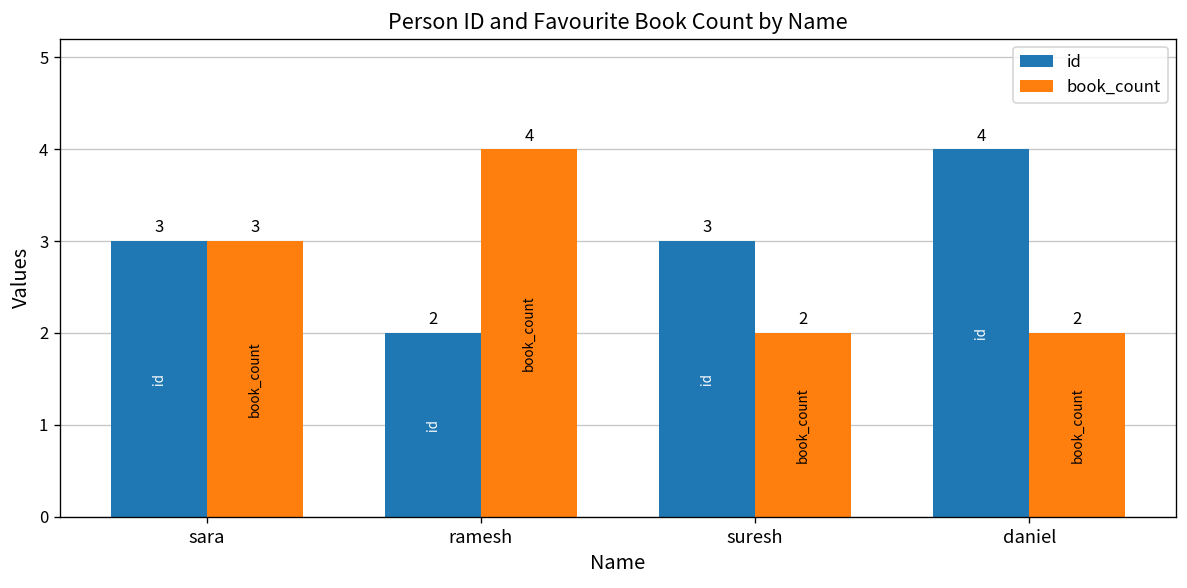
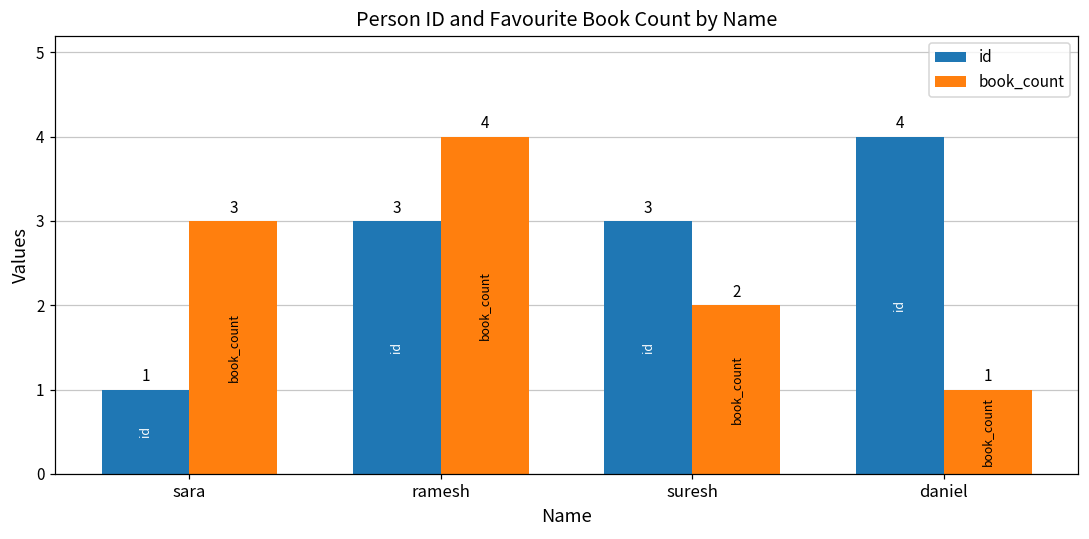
  {
    "id": {
-     "sara": 3,
-     "ramesh": 2,
+     "sara": 1,
+     "ramesh": 3,
      "suresh": 3,
      "daniel": 4
    },
    "book_count": {
      "sara": 3,
      "ramesh": 4,
      "suresh": 2,
-     "daniel": 2
+     "daniel": 1
    }
  }
